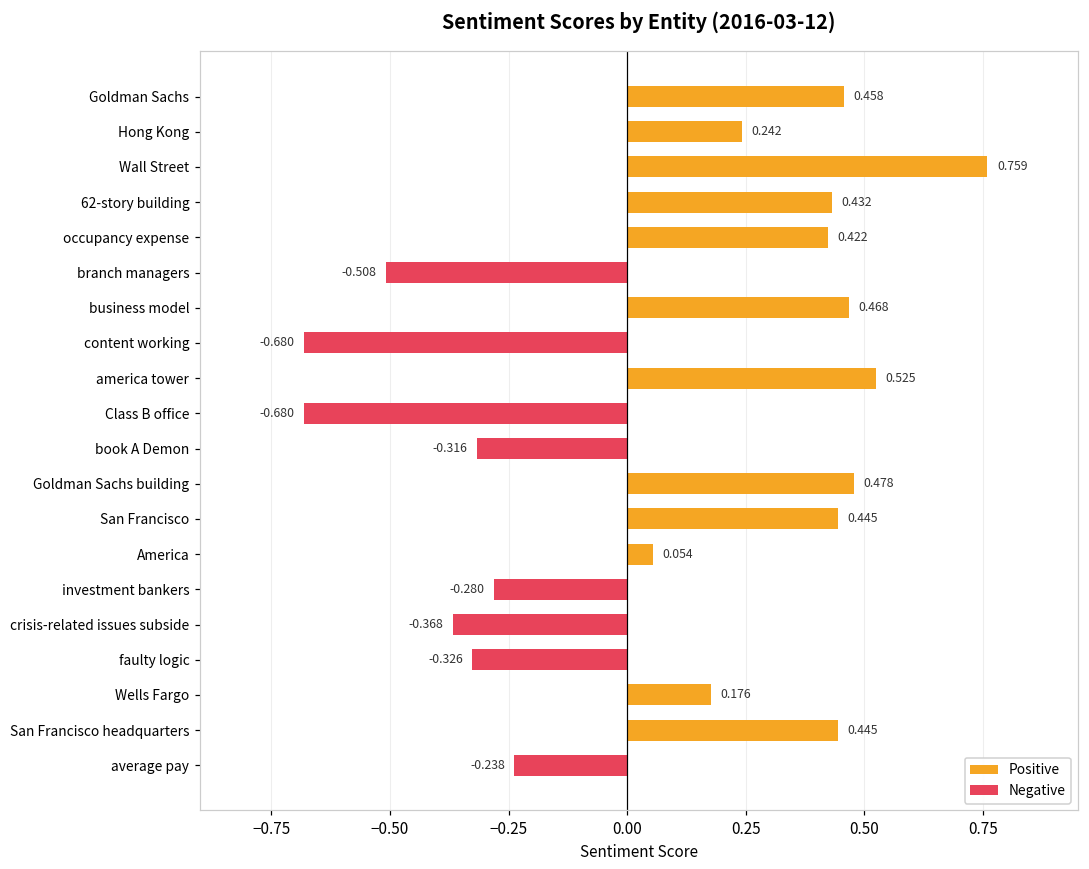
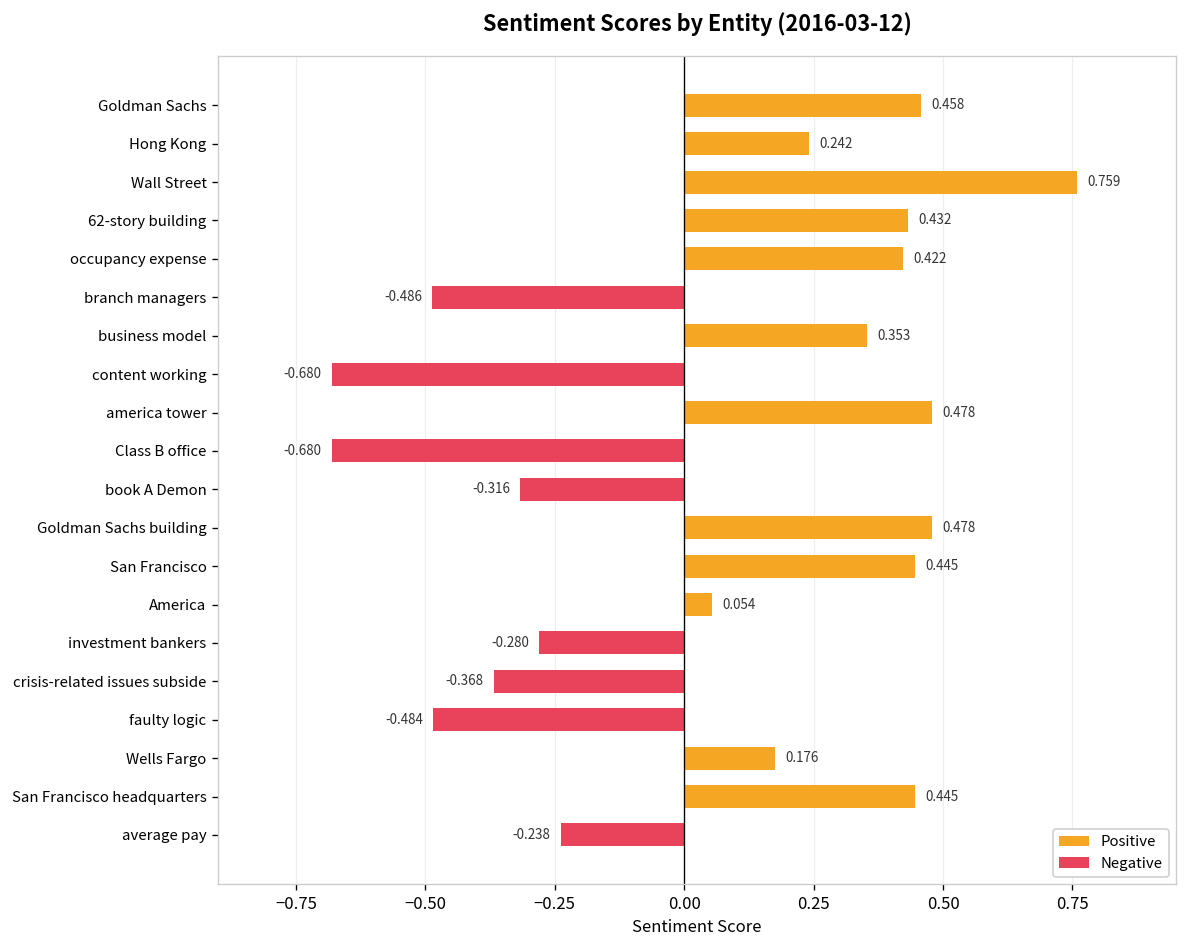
  {
    "Positive": {
      "Goldman Sachs": 0.458,
      "Hong Kong": 0.242,
      "Wall Street": 0.759,
      "62-story building": 0.432,
      "occupancy expense": 0.422,
-     "business model": 0.468,
-     "america tower": 0.525,
+     "business model": 0.353,
+     "america tower": 0.478,
      "Goldman Sachs building": 0.478,
      "San Francisco": 0.445,
      "America": 0.054,
      "Wells Fargo": 0.176,
      "San Francisco headquarters": 0.445
    },
    "Negative": {
-     "branch managers": -0.508,
+     "branch managers": -0.486,
      "content working": -0.680,
      "Class B office": -0.680,
      "book A Demon": -0.316,
      "investment bankers": -0.280,
      "crisis-related issues subside": -0.368,
-     "faulty logic": -0.326,
+     "faulty logic": -0.484,
      "average pay": -0.238
    }
  }
